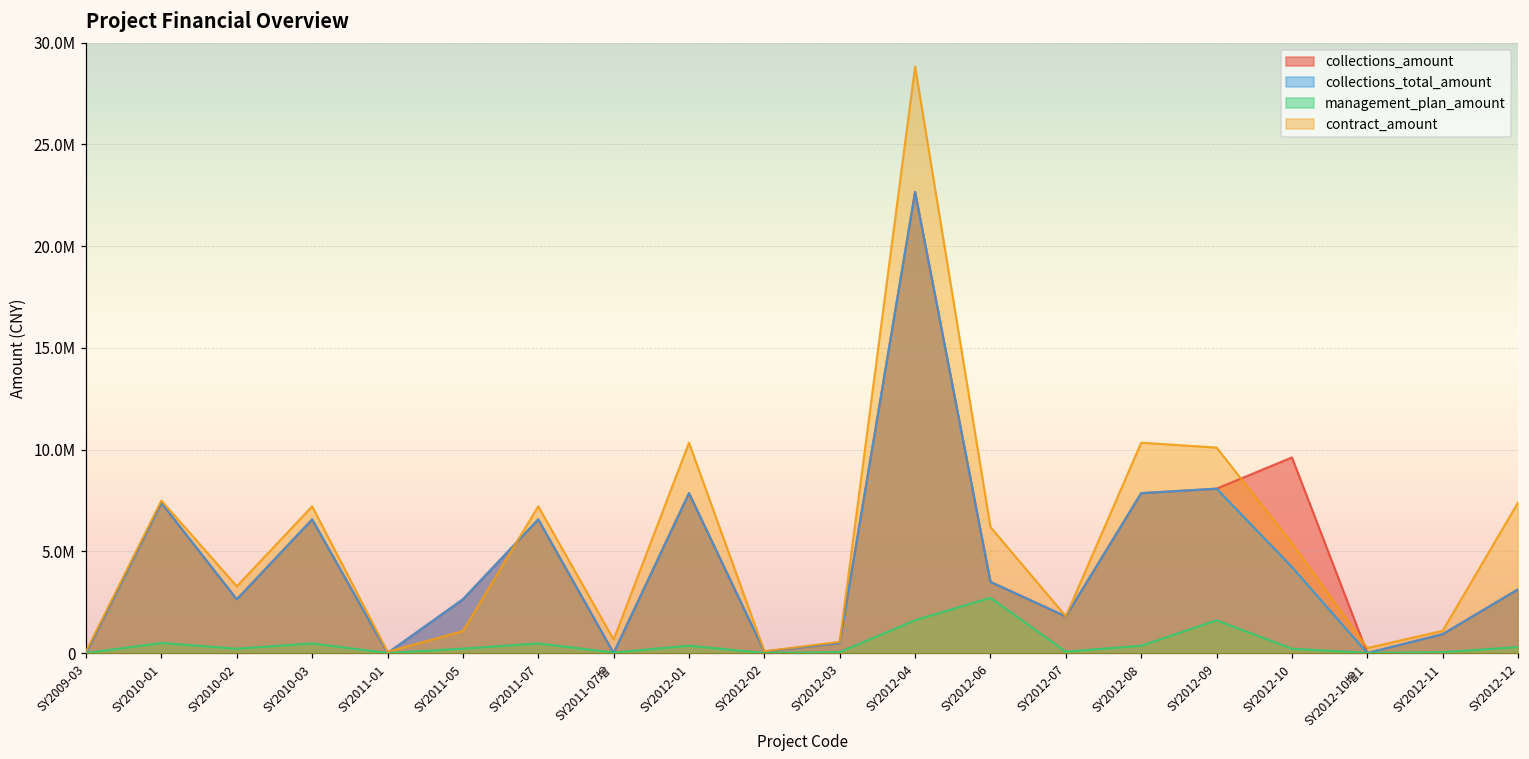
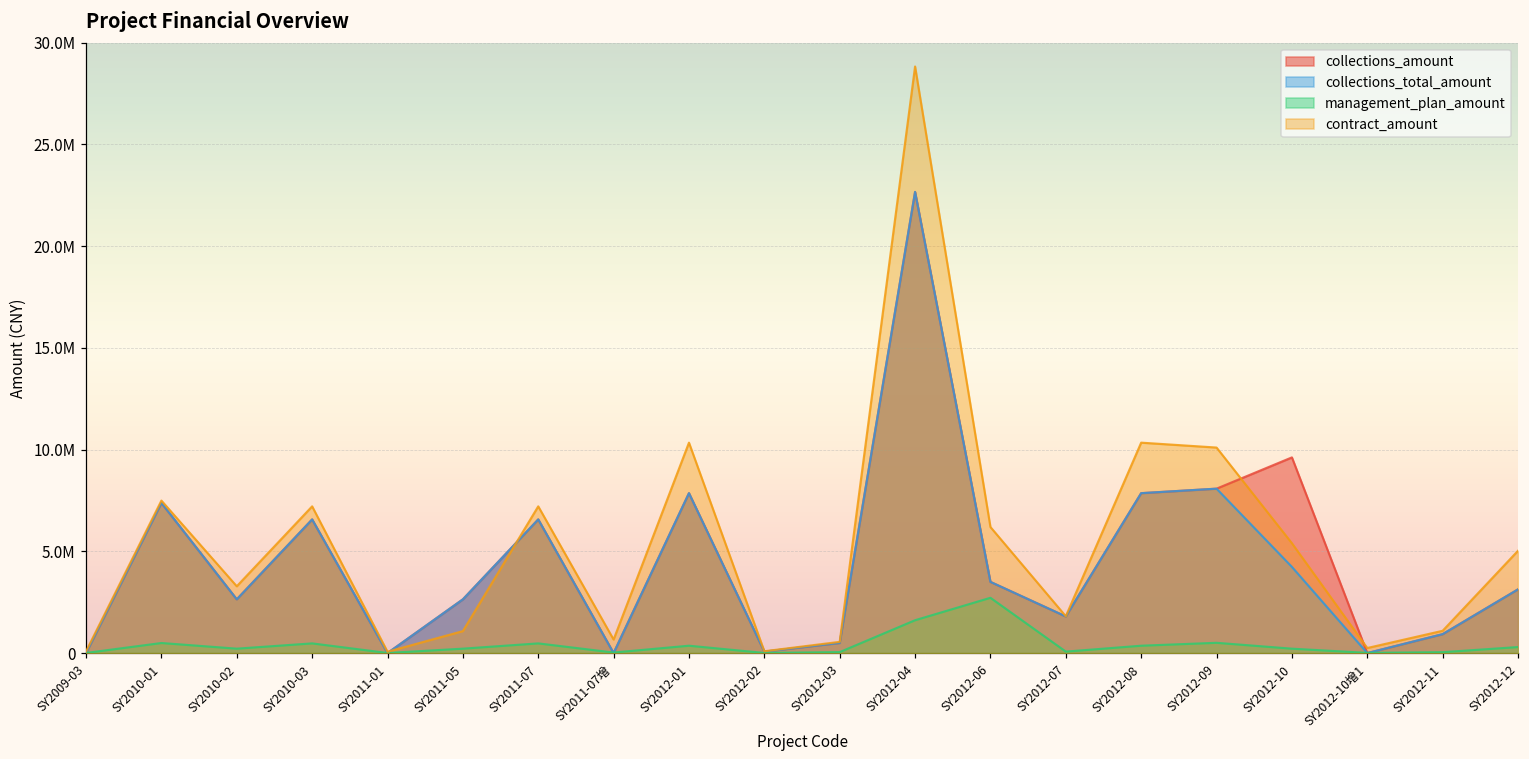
  {
    "collections_amount": {
      "SY2012-10": 9600000
    },
    "collections_total_amount": {
      "SY2012-10": 4200000
    },
    "management_plan_amount": {
      "SY2010-01": 500000,
      "SY2010-02": 200000,
      "SY2010-03": 500000,
      "SY2011-05": 200000,
      "SY2011-07": 500000,
      "SY2012-01": 400000,
      "SY2012-03": 0,
      "SY2012-04": 1600000,
      "SY2012-06": 2700000,
      "SY2012-07": 100000,
      "SY2012-08": 400000,
-     "SY2012-09": 1600000,
+     "SY2012-09": 500000,
      "SY2012-10": 200000,
      "SY2012-11": 0,
      "SY2012-12": 300000
    },
    "contract_amount": {
      "SY2010-02": 3300000,
      "SY2010-03": 7200000,
      "SY2011-05": 1100000,
      "SY2011-07": 7200000,
      "SY2011-07增": 700000,
      "SY2012-01": 10300000,
      "SY2012-04": 28800000,
      "SY2012-06": 6200000,
      "SY2012-08": 10300000,
      "SY2012-09": 10100000,
      "SY2012-10": 5400000,
      "SY2012-10增1": 200000,
      "SY2012-11": 1100000,
-     "SY2012-12": 7400000
+     "SY2012-12": 5000000
    }
  }
